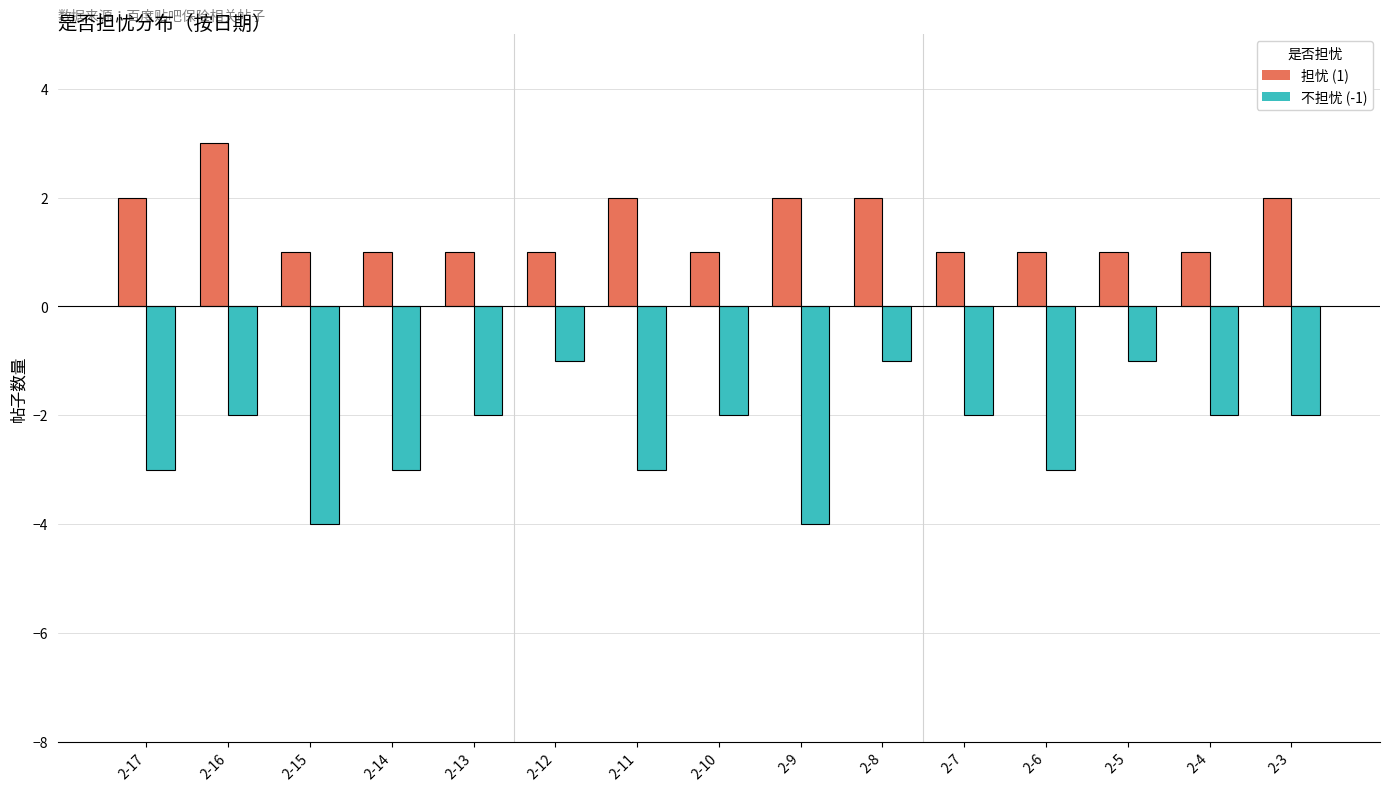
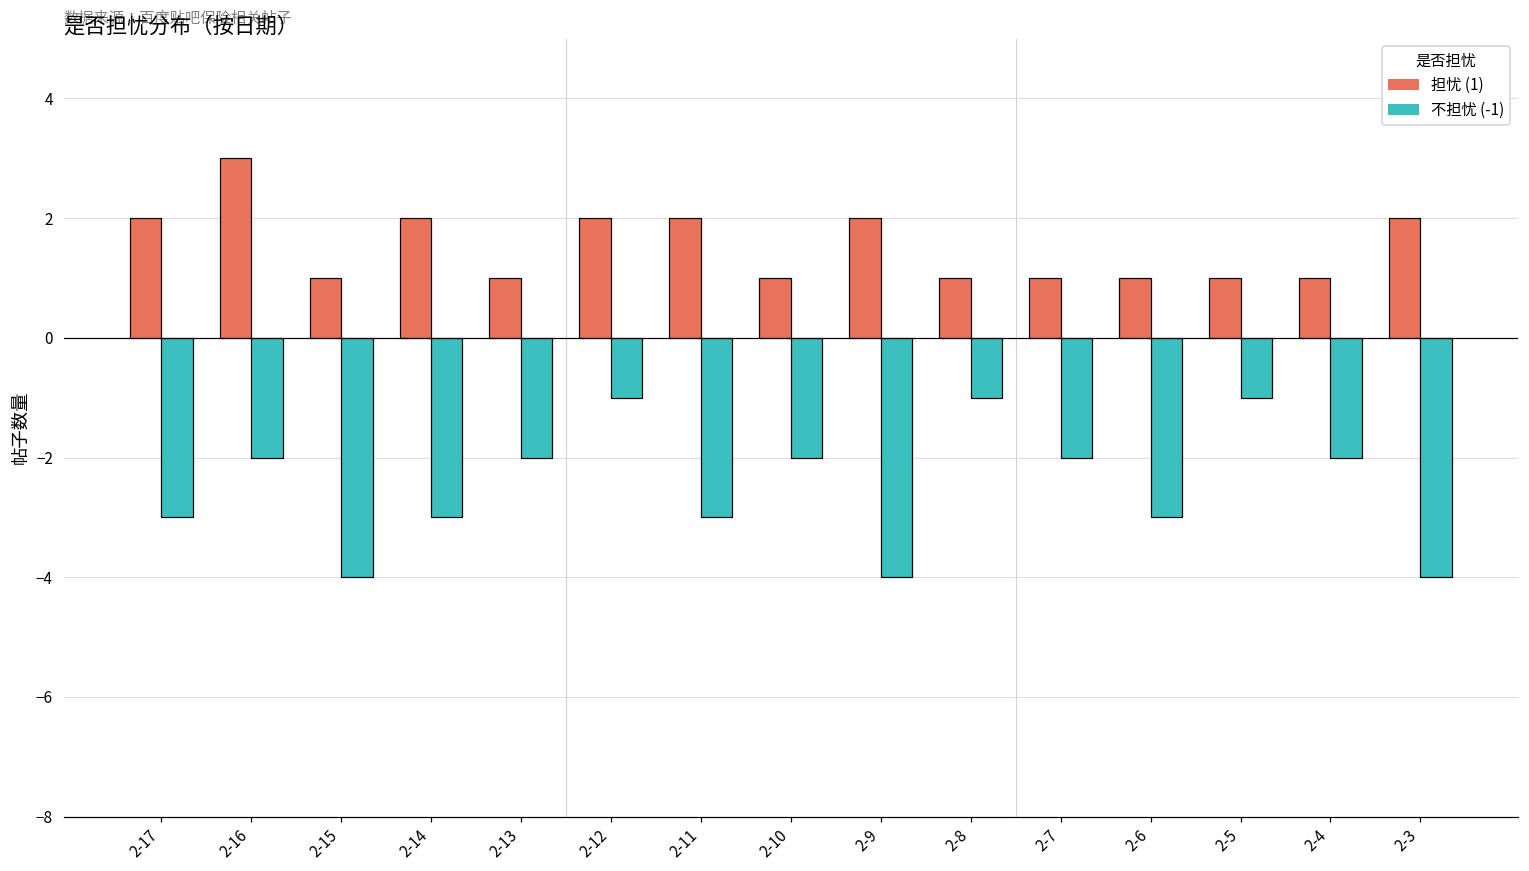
  {
    "担忧 (1)": {
      "2-17": 2,
      "2-16": 3,
      "2-15": 1,
-     "2-14": 1,
+     "2-14": 2,
      "2-13": 1,
-     "2-12": 1,
+     "2-12": 2,
      "2-11": 2,
      "2-10": 1,
      "2-9": 2,
-     "2-8": 2,
+     "2-8": 1,
      "2-7": 1,
      "2-6": 1,
      "2-5": 1,
      "2-4": 1,
      "2-3": 2
    },
    "不担忧 (-1)": {
      "2-17": -3.0,
      "2-16": -2.0,
      "2-15": -4.0,
      "2-14": -3.0,
      "2-13": -2.0,
      "2-12": -1.0,
      "2-11": -3.0,
      "2-10": -2.0,
      "2-9": -4.0,
      "2-8": -1.0,
      "2-7": -2.0,
      "2-6": -3.0,
      "2-5": -1.0,
      "2-4": -2.0,
-     "2-3": -2.0
+     "2-3": -4.0
    }
  }
